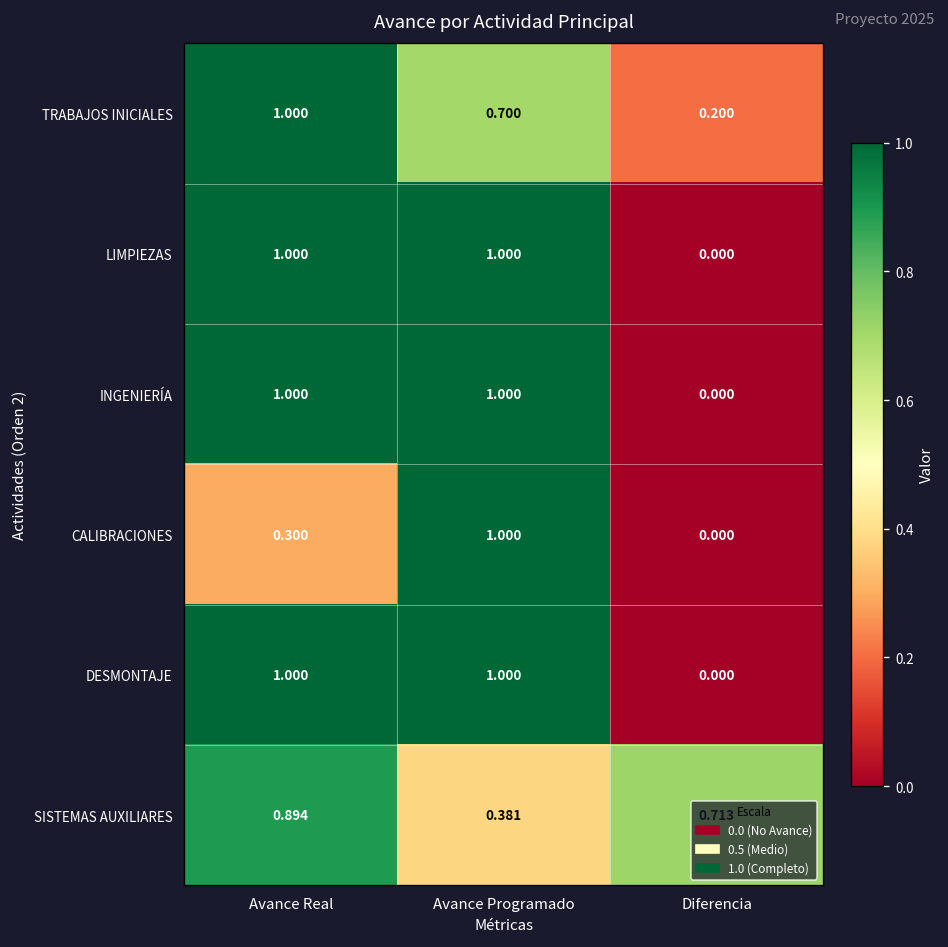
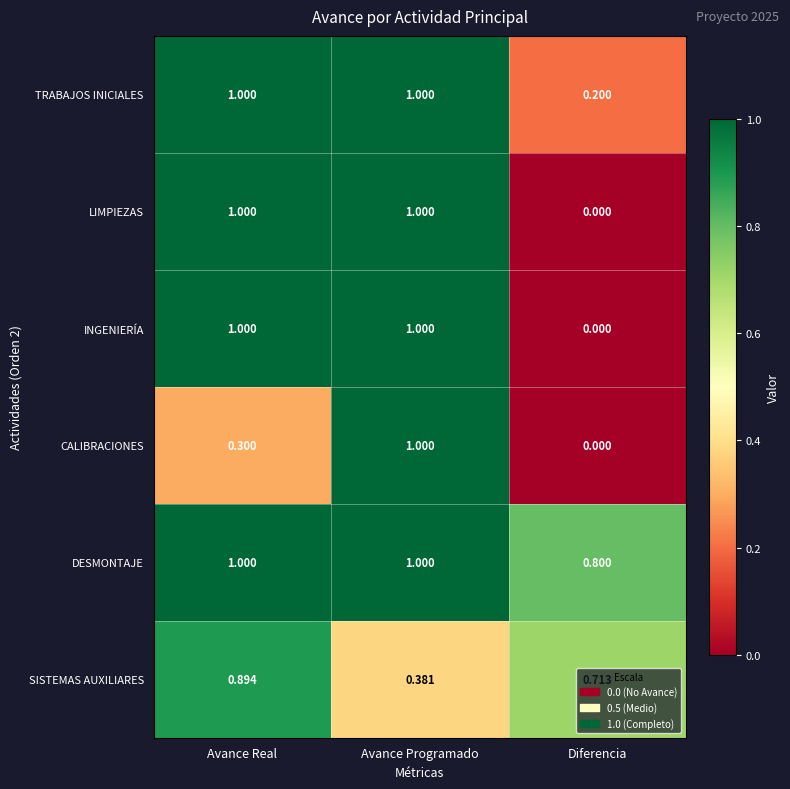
  {
    "TRABAJOS INICIALES": {
      "Avance Real": 1.000,
-     "Avance Programado": 0.700,
+     "Avance Programado": 1.000,
      "Diferencia": 0.200
    },
    "LIMPIEZAS": {
      "Avance Real": 1.000,
      "Avance Programado": 1.000,
      "Diferencia": 0.000
    },
    "INGENIERÍA": {
      "Avance Real": 1.000,
      "Avance Programado": 1.000,
      "Diferencia": 0.000
    },
    "CALIBRACIONES": {
      "Avance Real": 0.300,
      "Avance Programado": 1.000,
      "Diferencia": 0.000
    },
    "DESMONTAJE": {
      "Avance Real": 1.000,
      "Avance Programado": 1.000,
-     "Diferencia": 0.000
+     "Diferencia": 0.800
    },
    "SISTEMAS AUXILIARES": {
      "Avance Real": 0.894,
      "Avance Programado": 0.381
    }
  }
